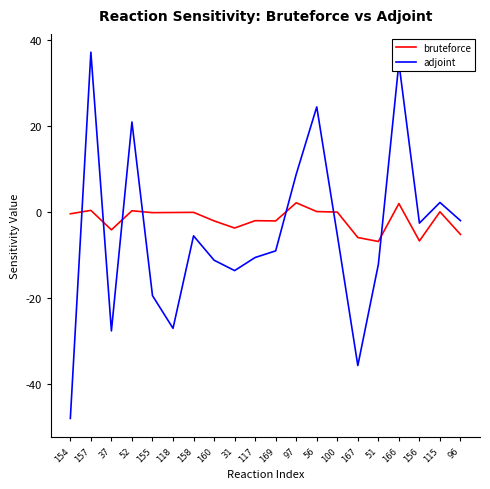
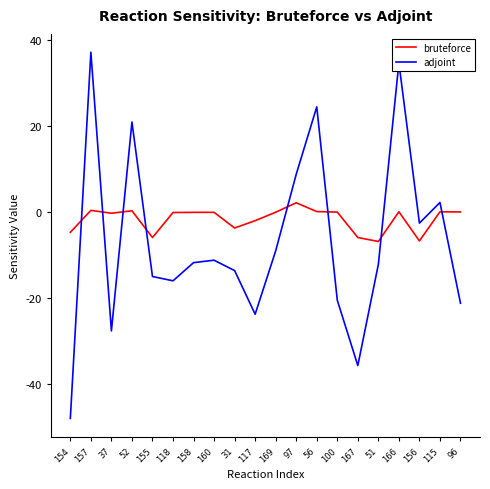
  {
    "bruteforce": {
-     "154": 0,
+     "154": -5,
      "157": 0,
-     "37": -4,
+     "37": 0,
      "52": 0,
-     "155": 0,
+     "155": -6,
      "118": 0,
      "158": 0,
-     "160": -2,
+     "160": 0,
      "31": -4,
      "117": -2,
-     "169": -2,
+     "169": 0,
      "97": 2,
      "56": 0,
      "100": 0,
      "167": -6,
      "51": -7,
-     "166": 2,
+     "166": 0,
      "156": -7,
      "115": 0,
-     "96": -5
+     "96": 0
    },
    "adjoint": {
      "154": -48,
      "157": 37,
      "37": -28,
      "52": 21,
-     "155": -19,
-     "118": -27,
-     "158": -6,
+     "155": -15,
+     "118": -16,
+     "158": -12,
      "160": -11,
      "31": -14,
-     "117": -11,
+     "117": -24,
      "169": -9,
      "97": 9,
      "56": 24,
-     "100": -5,
+     "100": -21,
      "167": -36,
      "51": -12,
      "156": -3,
      "115": 2,
-     "96": -2
+     "96": -21
    }
  }
